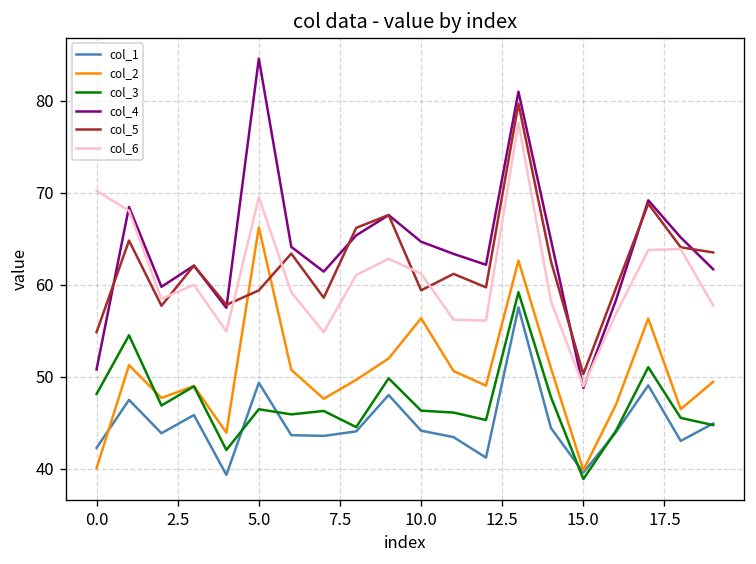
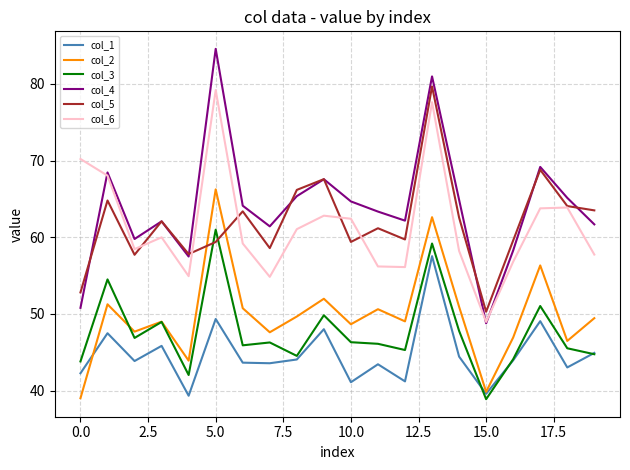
  {
    "col_1": {
      "0.0": 42,
      "5.0": 49,
-     "10.0": 44
+     "10.0": 41
    },
    "col_2": {
-     "0.0": 40,
+     "0.0": 39,
      "5.0": 66,
-     "10.0": 56
+     "10.0": 49
    },
    "col_3": {
-     "0.0": 48,
-     "5.0": 46,
+     "0.0": 44,
+     "5.0": 61,
      "10.0": 46,
      "15.0": 39
    },
    "col_4": {
      "0.0": 51,
      "5.0": 85,
      "10.0": 65
    },
    "col_5": {
-     "0.0": 55,
+     "0.0": 53,
      "5.0": 59,
      "10.0": 59,
      "15.0": 50
    },
    "col_6": {
      "0.0": 70,
-     "5.0": 69,
-     "10.0": 61
+     "5.0": 79,
+     "10.0": 62
    }
  }
